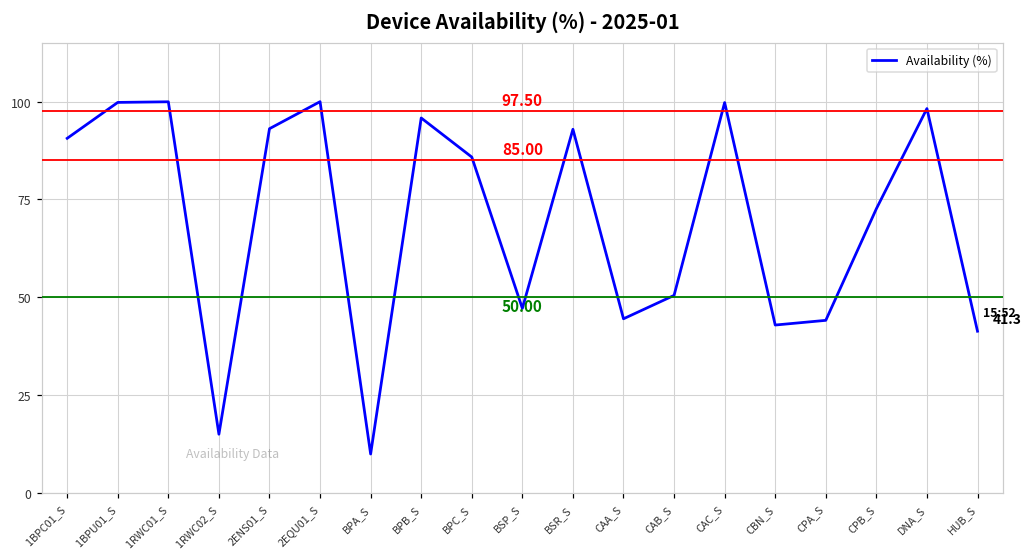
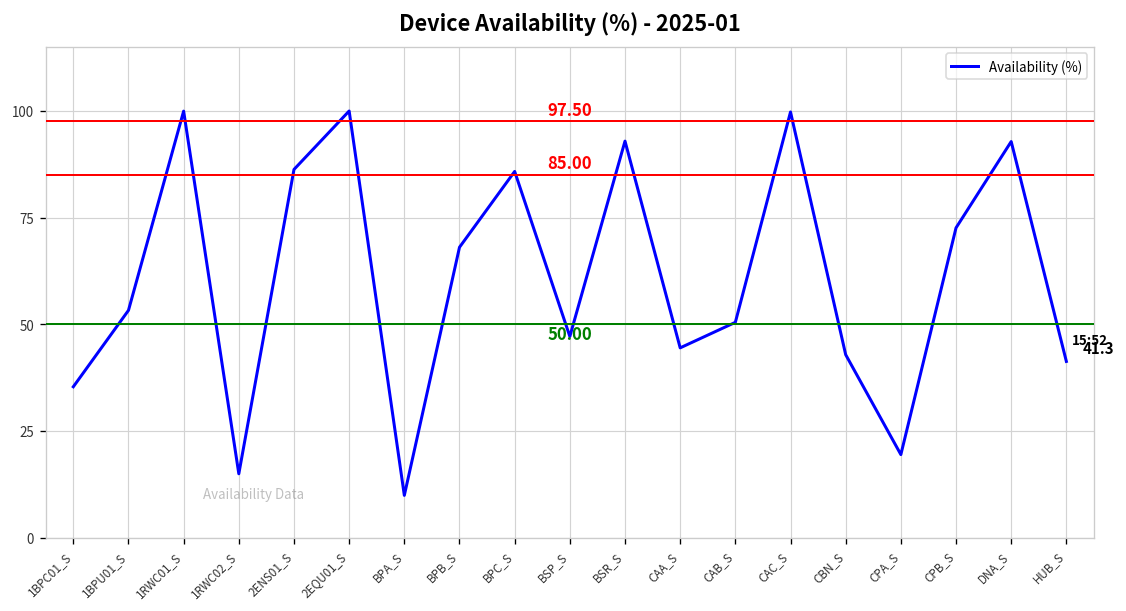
  {
-   "1BPC01_S": 91,
-   "1BPU01_S": 100,
+   "1BPC01_S": 35,
+   "1BPU01_S": 53,
    "1RWC01_S": 100,
    "1RWC02_S": 15,
-   "2ENS01_S": 93,
+   "2ENS01_S": 86,
    "2EQU01_S": 100,
    "BPA_S": 10,
-   "BPB_S": 96,
+   "BPB_S": 68,
    "BPC_S": 86,
    "BSR_S": 93,
    "CAA_S": 44,
    "CAB_S": 50,
    "CAC_S": 100,
    "CBN_S": 43,
-   "CPA_S": 44,
+   "CPA_S": 19,
    "CPB_S": 73,
-   "DNA_S": 98
+   "DNA_S": 93
  }
